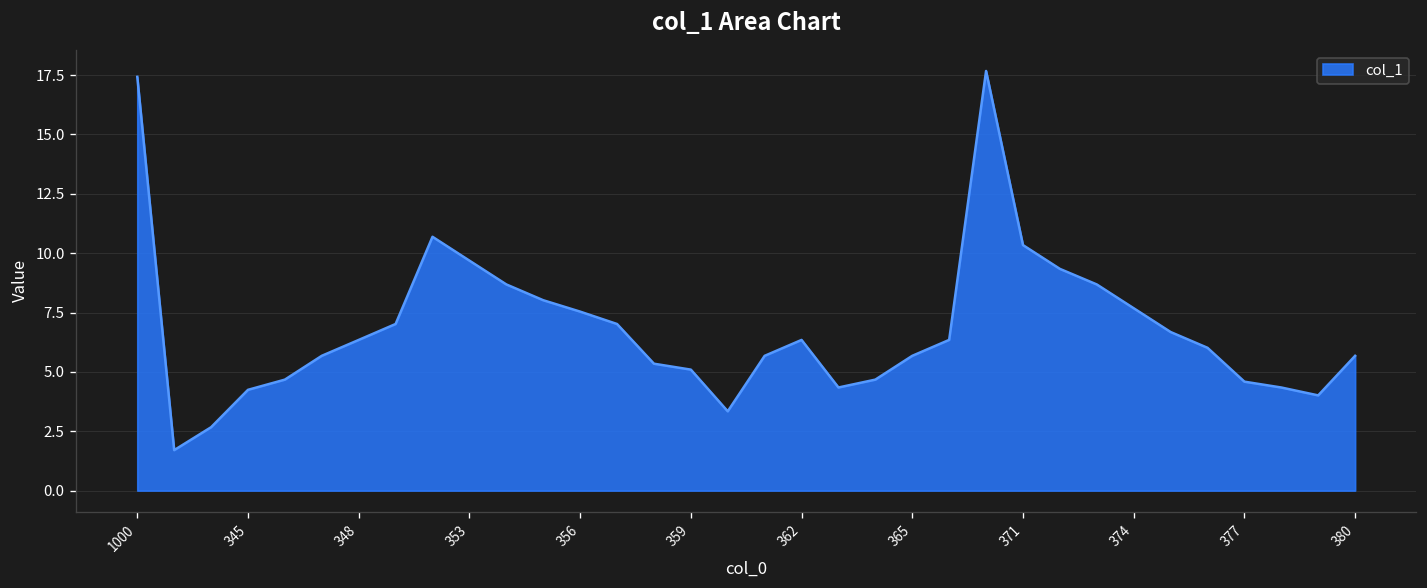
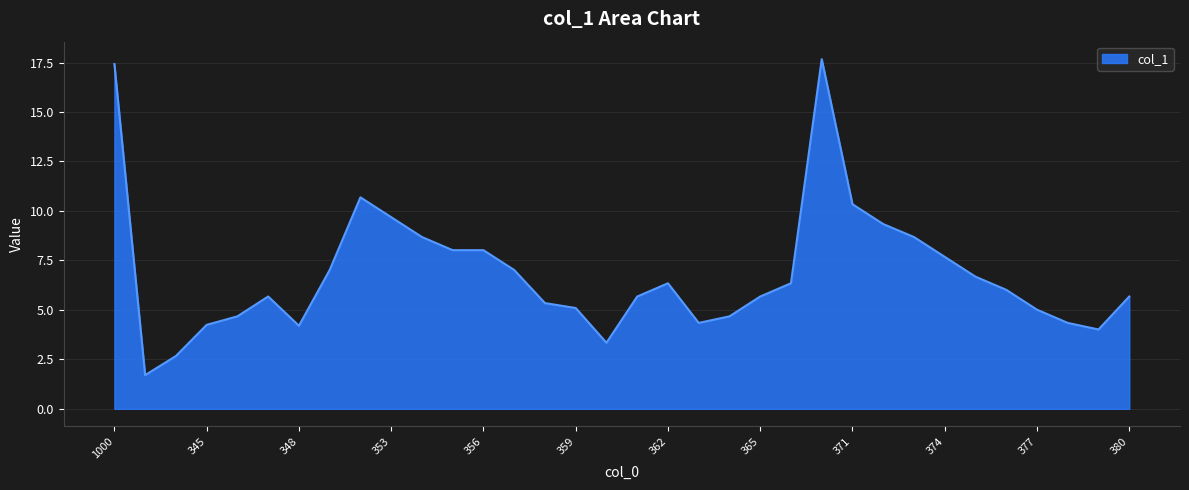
  {
    "1000": 17.4,
    "345": 4.2,
-   "348": 6.3,
+   "348": 4.2,
    "353": 9.7,
-   "356": 7.5,
+   "356": 8.0,
    "359": 5.1,
    "362": 6.3,
    "365": 5.7,
    "371": 10.3,
    "374": 7.7,
-   "377": 4.6,
+   "377": 5.0,
    "380": 5.7
  }
